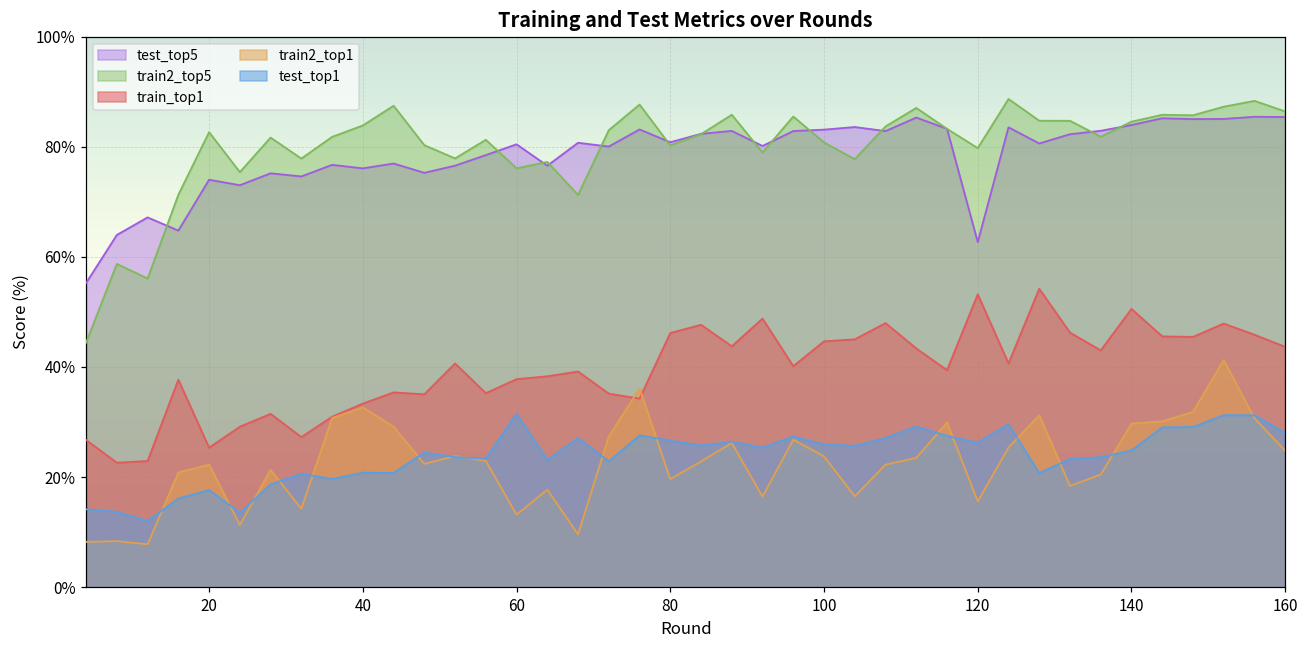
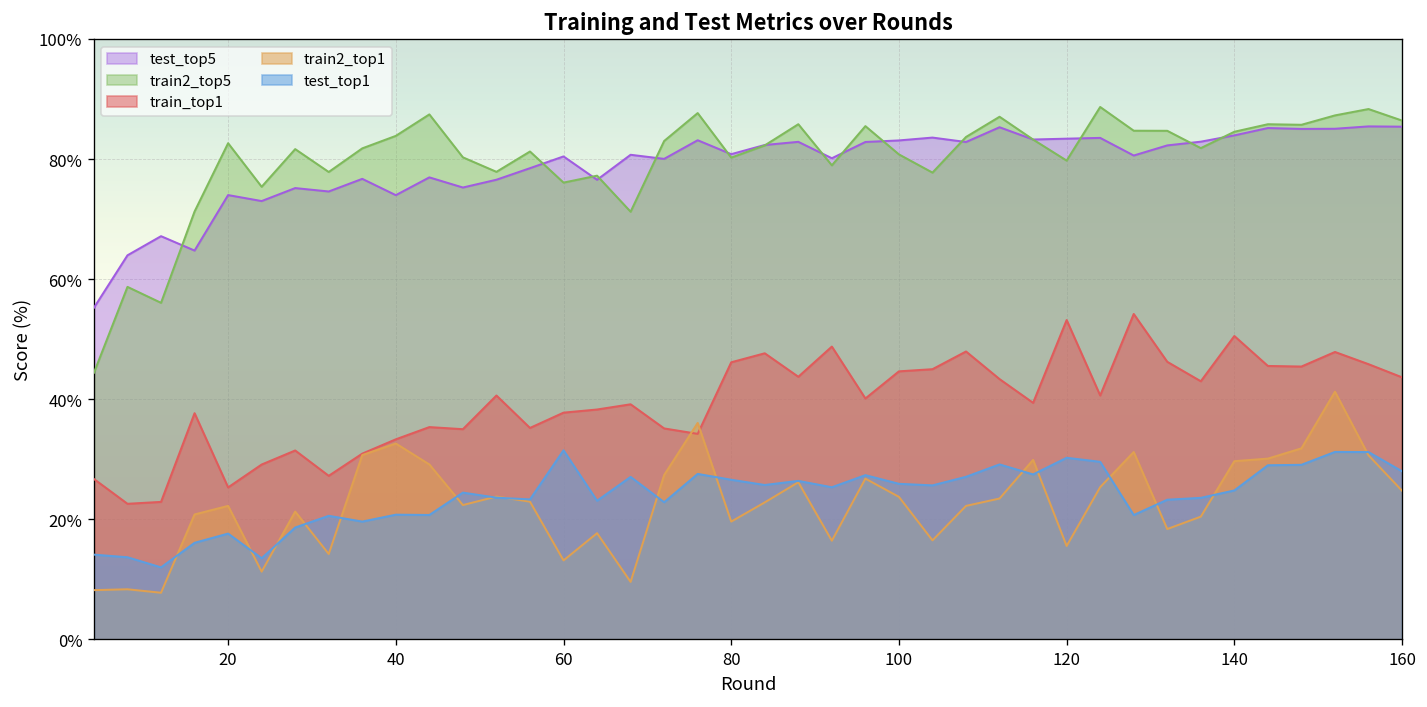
  {
    "test_top5": {
      "20": "74%",
-     "40": "76%",
+     "40": "74%",
      "60": "80%",
      "80": "81%",
      "100": "83%",
-     "120": "63%",
+     "120": "83%",
      "140": "84%",
      "160": "85%"
    },
    "train2_top5": {
      "20": "83%",
      "40": "84%",
      "60": "76%",
      "80": "80%",
      "100": "81%",
      "120": "80%",
      "140": "85%",
      "160": "86%"
    },
    "test_top1": {
      "20": "18%",
      "40": "21%",
      "60": "32%",
      "80": "27%",
      "100": "26%",
-     "120": "26%",
+     "120": "30%",
      "140": "25%",
      "160": "28%"
    }
  }
